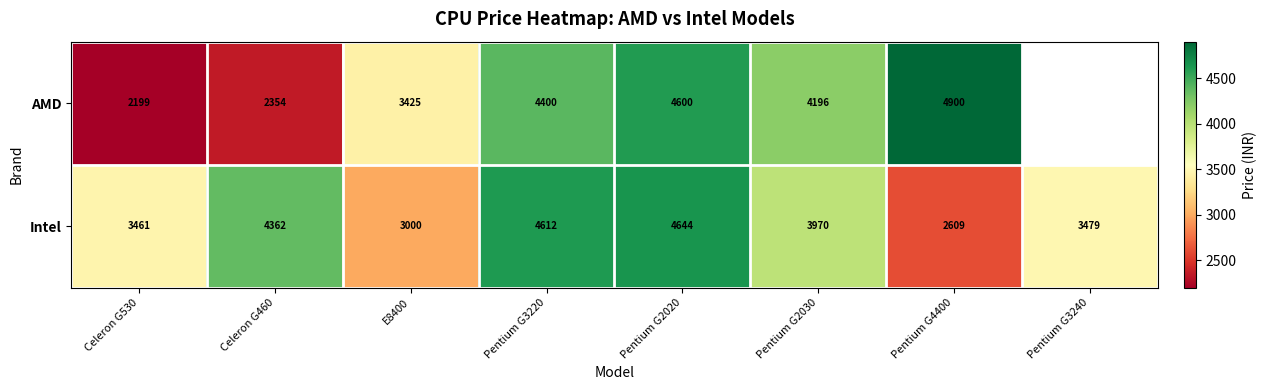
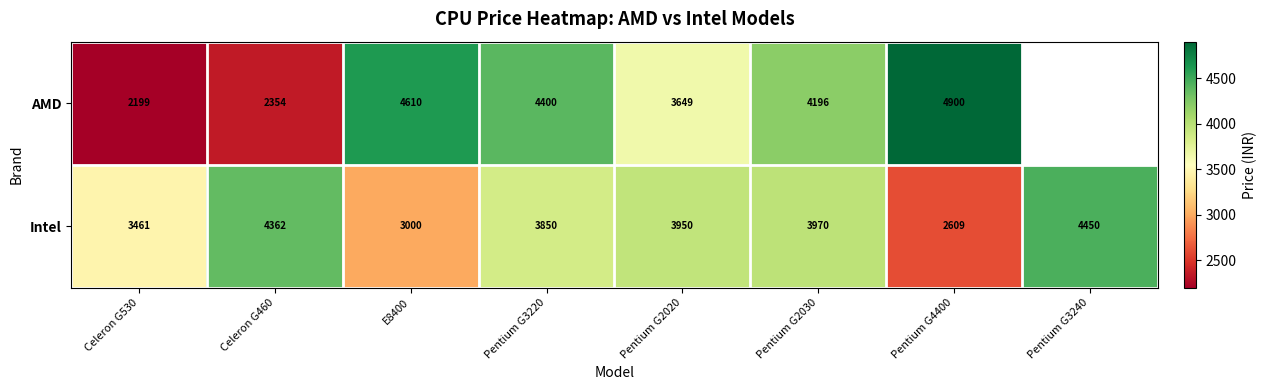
  {
    "AMD": {
      "Celeron G530": 2199,
      "Celeron G460": 2354,
-     "E8400": 3425,
+     "E8400": 4610,
      "Pentium G3220": 4400,
-     "Pentium G2020": 4600,
+     "Pentium G2020": 3649,
      "Pentium G2030": 4196,
      "Pentium G4400": 4900
    },
    "Intel": {
      "Celeron G530": 3461,
      "Celeron G460": 4362,
      "E8400": 3000,
-     "Pentium G3220": 4612,
-     "Pentium G2020": 4644,
+     "Pentium G3220": 3850,
+     "Pentium G2020": 3950,
      "Pentium G2030": 3970,
      "Pentium G4400": 2609,
-     "Pentium G3240": 3479
+     "Pentium G3240": 4450
    }
  }
